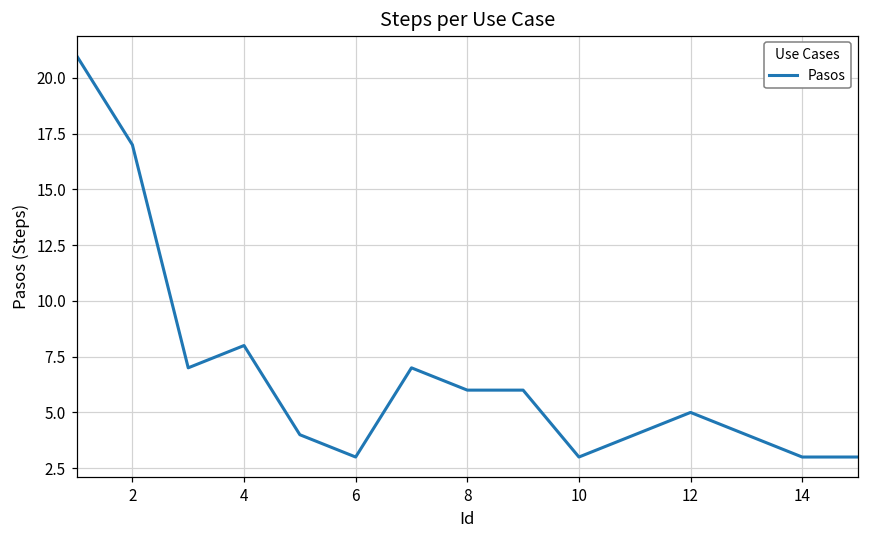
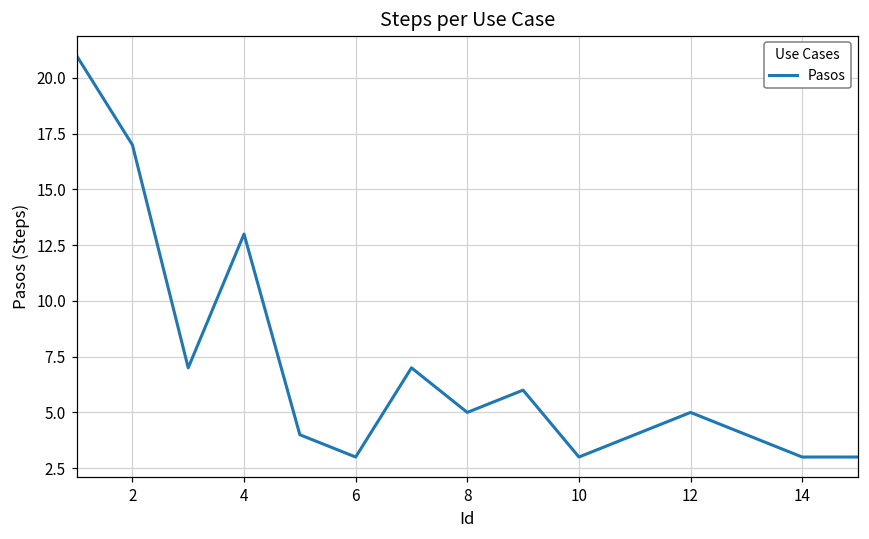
  {
    "2": 17,
-   "4": 8,
+   "4": 13,
    "6": 3,
-   "8": 6,
+   "8": 5,
    "10": 3,
    "12": 5,
    "14": 3
  }
